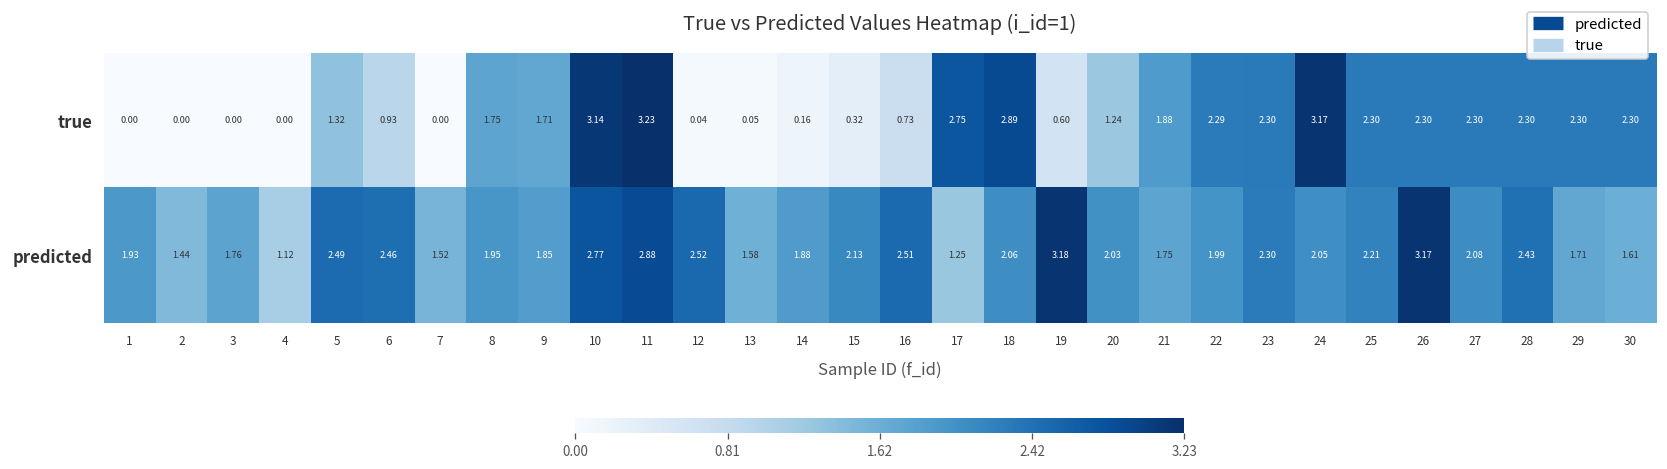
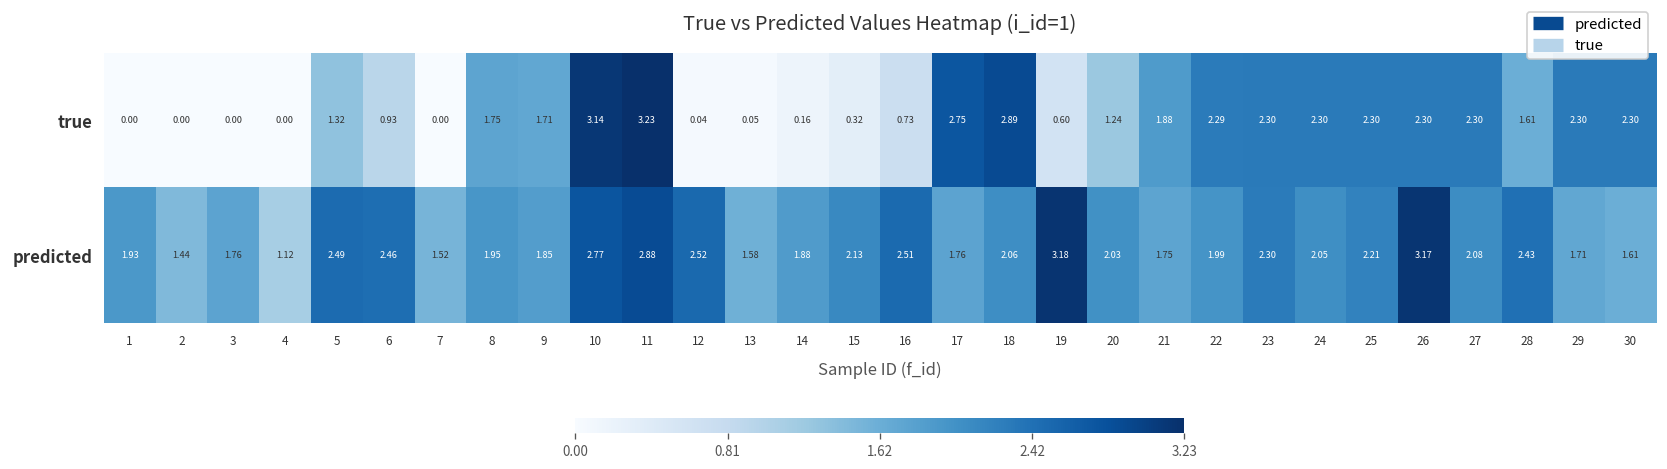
  {
    "true": {
      "1": 0.00,
      "2": 0.00,
      "3": 0.00,
      "4": 0.00,
      "5": 1.32,
      "6": 0.93,
      "7": 0.00,
      "8": 1.75,
      "9": 1.71,
      "10": 3.14,
      "11": 3.23,
      "12": 0.04,
      "13": 0.05,
      "14": 0.16,
      "15": 0.32,
      "16": 0.73,
      "17": 2.75,
      "18": 2.89,
      "19": 0.60,
      "20": 1.24,
      "21": 1.88,
      "22": 2.29,
      "23": 2.30,
-     "24": 3.17,
+     "24": 2.30,
      "25": 2.30,
      "26": 2.30,
      "27": 2.30,
-     "28": 2.30,
+     "28": 1.61,
      "29": 2.30,
      "30": 2.30
    },
    "predicted": {
      "1": 1.93,
      "2": 1.44,
      "3": 1.76,
      "4": 1.12,
      "5": 2.49,
      "6": 2.46,
      "7": 1.52,
      "8": 1.95,
      "9": 1.85,
      "10": 2.77,
      "11": 2.88,
      "12": 2.52,
      "13": 1.58,
      "14": 1.88,
      "15": 2.13,
      "16": 2.51,
-     "17": 1.25,
+     "17": 1.76,
      "18": 2.06,
      "19": 3.18,
      "20": 2.03,
      "21": 1.75,
      "22": 1.99,
      "23": 2.30,
      "24": 2.05,
      "25": 2.21,
      "26": 3.17,
      "27": 2.08,
      "28": 2.43,
      "29": 1.71,
      "30": 1.61
    }
  }
